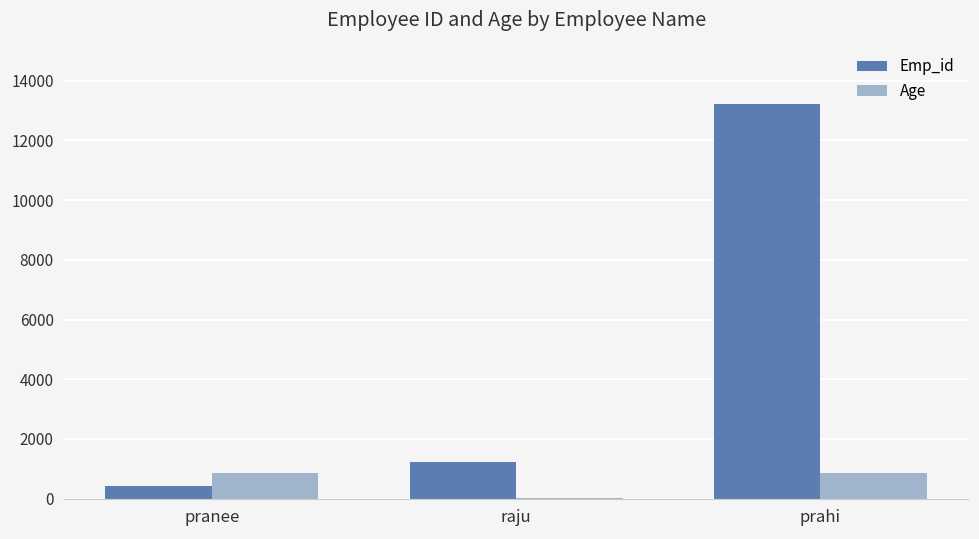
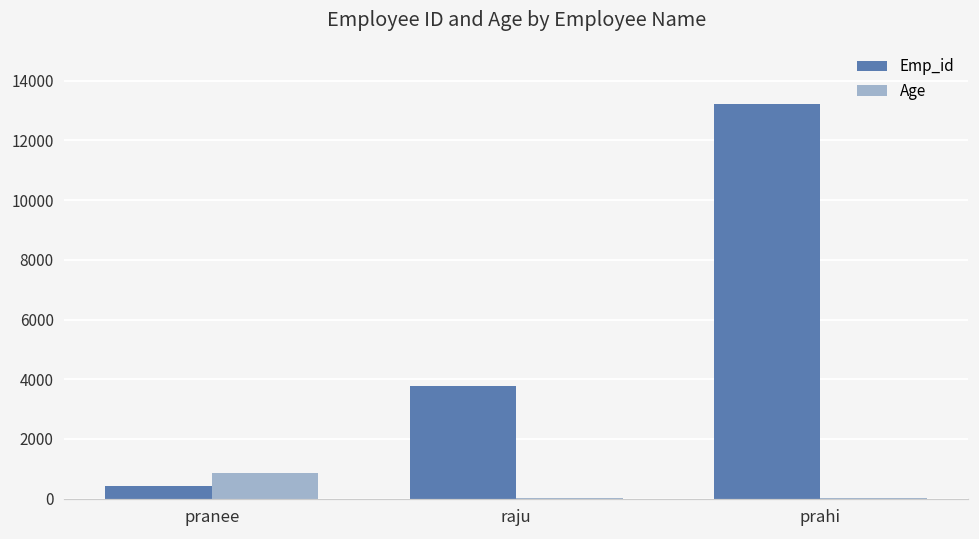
  {
    "Emp_id": {
      "pranee": 400,
-     "raju": 1200,
+     "raju": 3800,
      "prahi": 13200
    },
    "Age": {
      "pranee": 900,
-     "prahi": 900
+     "prahi": 0
    }
  }
